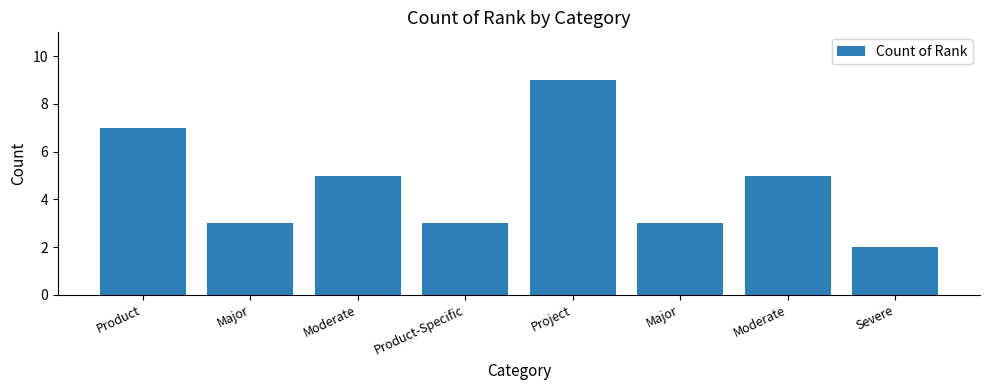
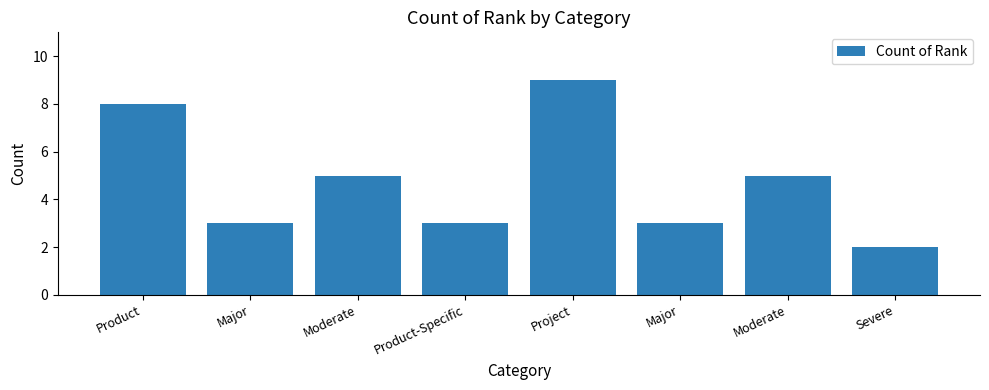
  {
-   "Product": 7,
+   "Product": 8,
    "Product-Specific": 3,
    "Project": 9,
    "Severe": 2
  }
